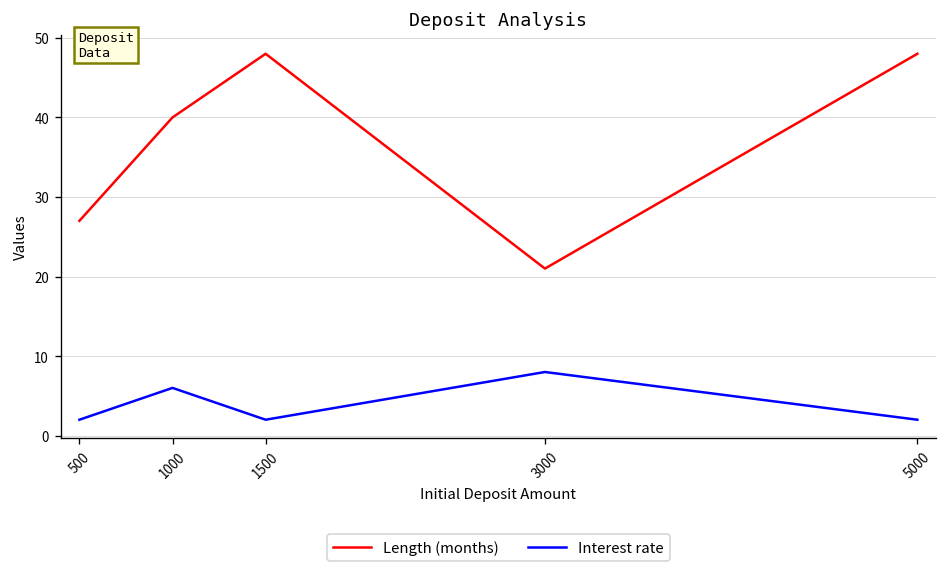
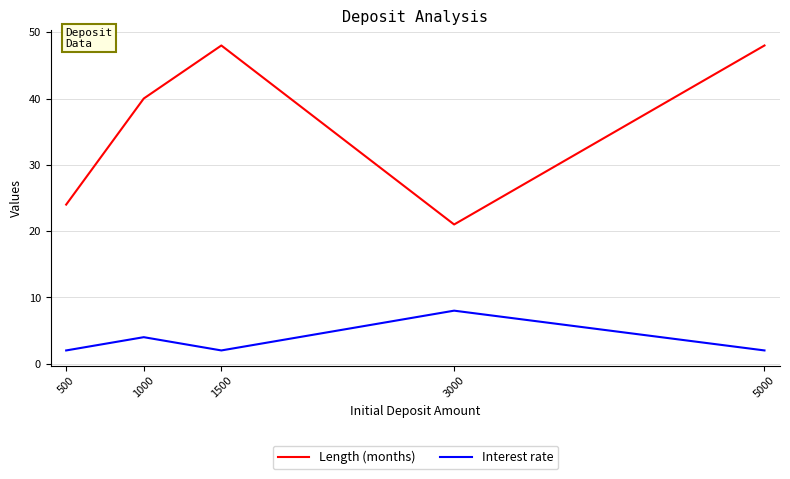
  {
    "Length (months)": {
-     "500": 27,
+     "500": 24,
      "1000": 40,
      "1500": 48,
      "3000": 21,
      "5000": 48
    },
    "Interest rate": {
      "500": 2,
-     "1000": 6,
+     "1000": 4,
      "1500": 2,
      "3000": 8,
      "5000": 2
    }
  }
